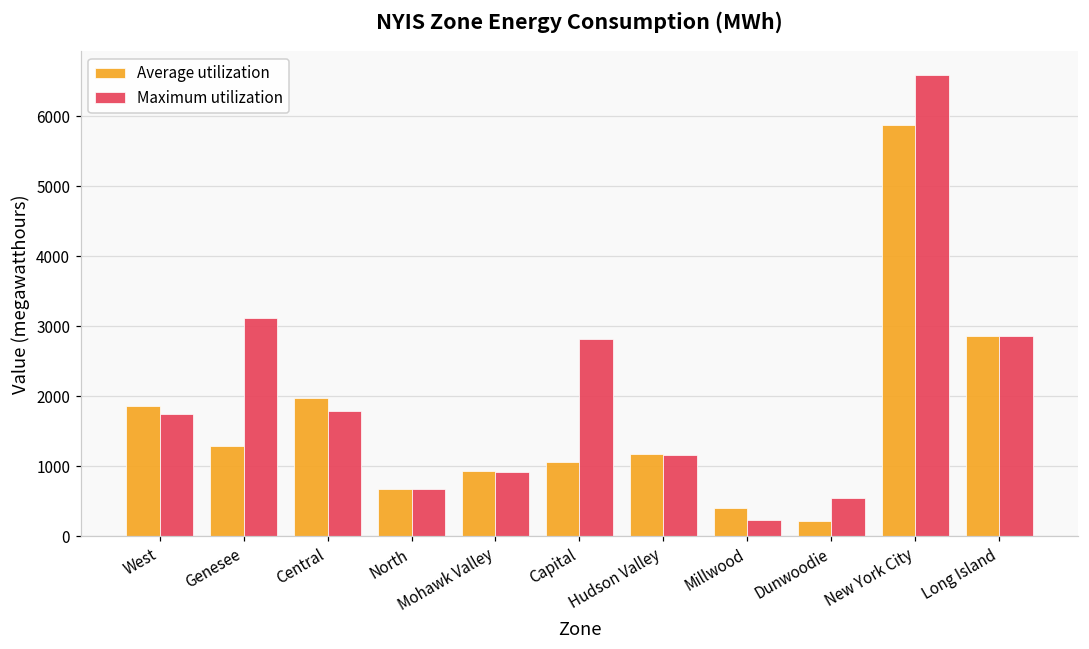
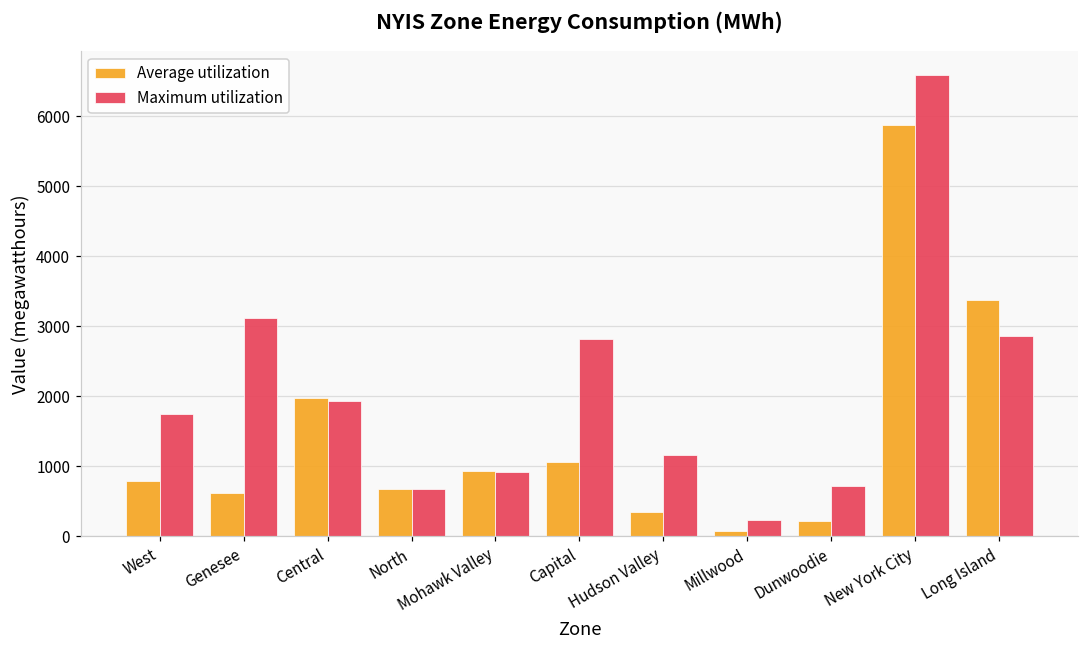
  {
    "Average utilization": {
-     "West": 1900,
-     "Genesee": 1300,
+     "West": 800,
+     "Genesee": 600,
      "Central": 2000,
      "North": 700,
      "Mohawk Valley": 900,
      "Capital": 1100,
-     "Hudson Valley": 1200,
-     "Millwood": 400,
+     "Hudson Valley": 400,
+     "Millwood": 100,
      "Dunwoodie": 200,
      "New York City": 5900,
-     "Long Island": 2900
+     "Long Island": 3400
    },
    "Maximum utilization": {
      "West": 1700,
      "Genesee": 3100,
-     "Central": 1800,
+     "Central": 1900,
      "North": 700,
      "Mohawk Valley": 900,
      "Capital": 2800,
      "Hudson Valley": 1200,
      "Millwood": 200,
-     "Dunwoodie": 500,
+     "Dunwoodie": 700,
      "New York City": 6600,
      "Long Island": 2900
    }
  }
